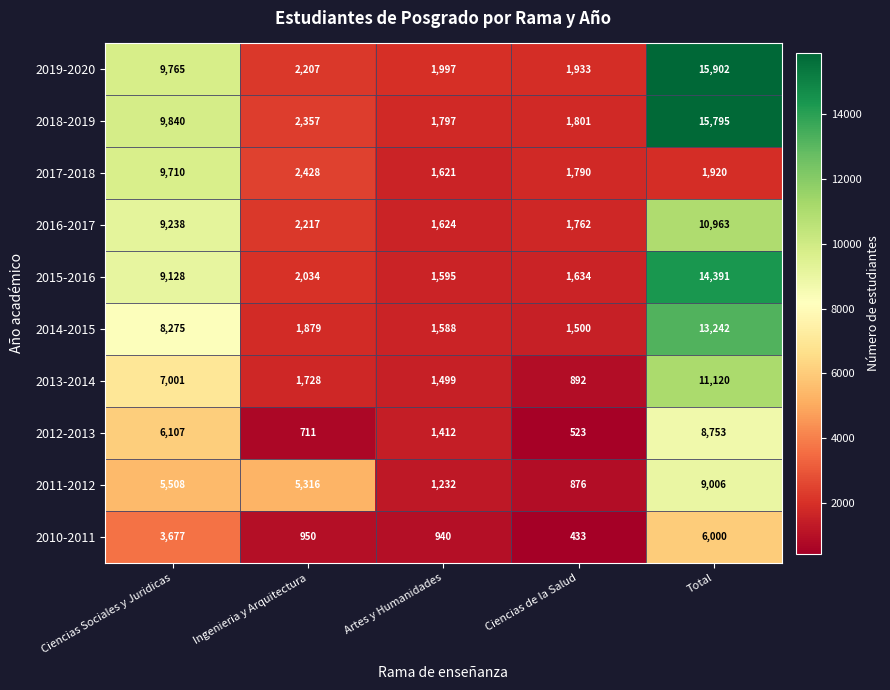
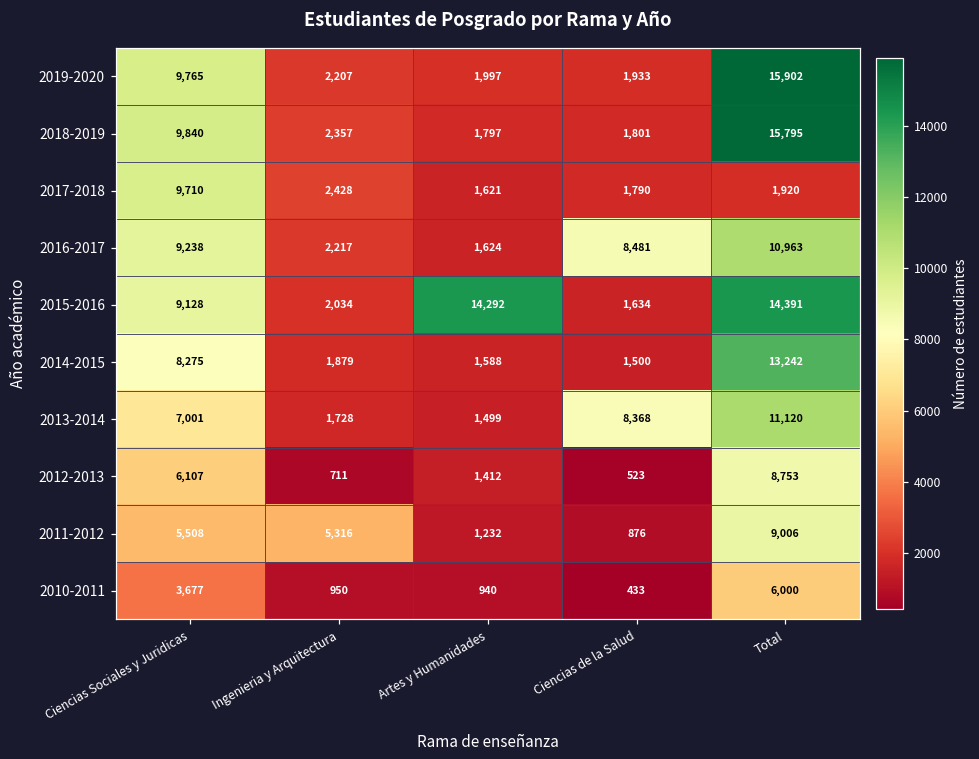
  {
    "2019-2020": {
      "Ciencias Sociales y Juridicas": "9,765",
      "Ingenieria y Arquitectura": "2,207",
      "Artes y Humanidades": "1,997",
      "Ciencias de la Salud": "1,933",
      "Total": "15,902"
    },
    "2018-2019": {
      "Ciencias Sociales y Juridicas": "9,840",
      "Ingenieria y Arquitectura": "2,357",
      "Artes y Humanidades": "1,797",
      "Ciencias de la Salud": "1,801",
      "Total": "15,795"
    },
    "2017-2018": {
      "Ciencias Sociales y Juridicas": "9,710",
      "Ingenieria y Arquitectura": "2,428",
      "Artes y Humanidades": "1,621",
      "Ciencias de la Salud": "1,790",
      "Total": "1,920"
    },
    "2016-2017": {
      "Ciencias Sociales y Juridicas": "9,238",
      "Ingenieria y Arquitectura": "2,217",
      "Artes y Humanidades": "1,624",
-     "Ciencias de la Salud": "1,762",
+     "Ciencias de la Salud": "8,481",
      "Total": "10,963"
    },
    "2015-2016": {
      "Ciencias Sociales y Juridicas": "9,128",
      "Ingenieria y Arquitectura": "2,034",
-     "Artes y Humanidades": "1,595",
+     "Artes y Humanidades": "14,292",
      "Ciencias de la Salud": "1,634",
      "Total": "14,391"
    },
    "2014-2015": {
      "Ciencias Sociales y Juridicas": "8,275",
      "Ingenieria y Arquitectura": "1,879",
      "Artes y Humanidades": "1,588",
      "Ciencias de la Salud": "1,500",
      "Total": "13,242"
    },
    "2013-2014": {
      "Ciencias Sociales y Juridicas": "7,001",
      "Ingenieria y Arquitectura": "1,728",
      "Artes y Humanidades": "1,499",
-     "Ciencias de la Salud": "892",
+     "Ciencias de la Salud": "8,368",
      "Total": "11,120"
    },
    "2012-2013": {
      "Ciencias Sociales y Juridicas": "6,107",
      "Ingenieria y Arquitectura": "711",
      "Artes y Humanidades": "1,412",
      "Ciencias de la Salud": "523",
      "Total": "8,753"
    },
    "2011-2012": {
      "Ciencias Sociales y Juridicas": "5,508",
      "Ingenieria y Arquitectura": "5,316",
      "Artes y Humanidades": "1,232",
      "Ciencias de la Salud": "876",
      "Total": "9,006"
    },
    "2010-2011": {
      "Ciencias Sociales y Juridicas": "3,677",
      "Ingenieria y Arquitectura": "950",
      "Artes y Humanidades": "940",
      "Ciencias de la Salud": "433",
      "Total": "6,000"
    }
  }
